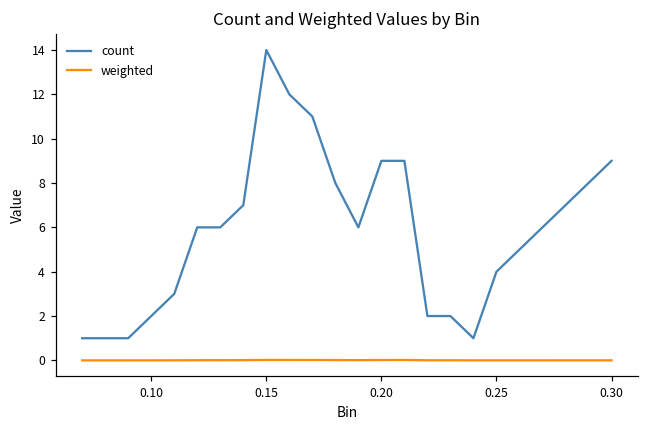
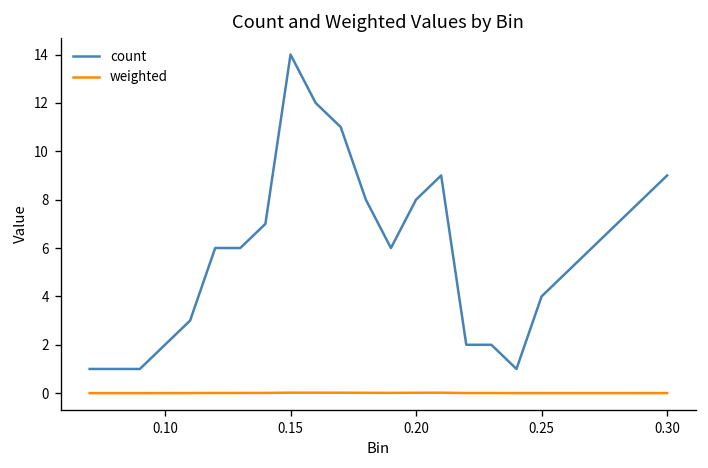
  {
    "count": {
      "0.15": 14,
-     "0.20": 9,
+     "0.20": 8,
      "0.25": 4,
      "0.30": 9
    },
    "weighted": {
      "0.15": 0,
      "0.20": 0,
      "0.25": 0,
      "0.30": 0
    }
  }
